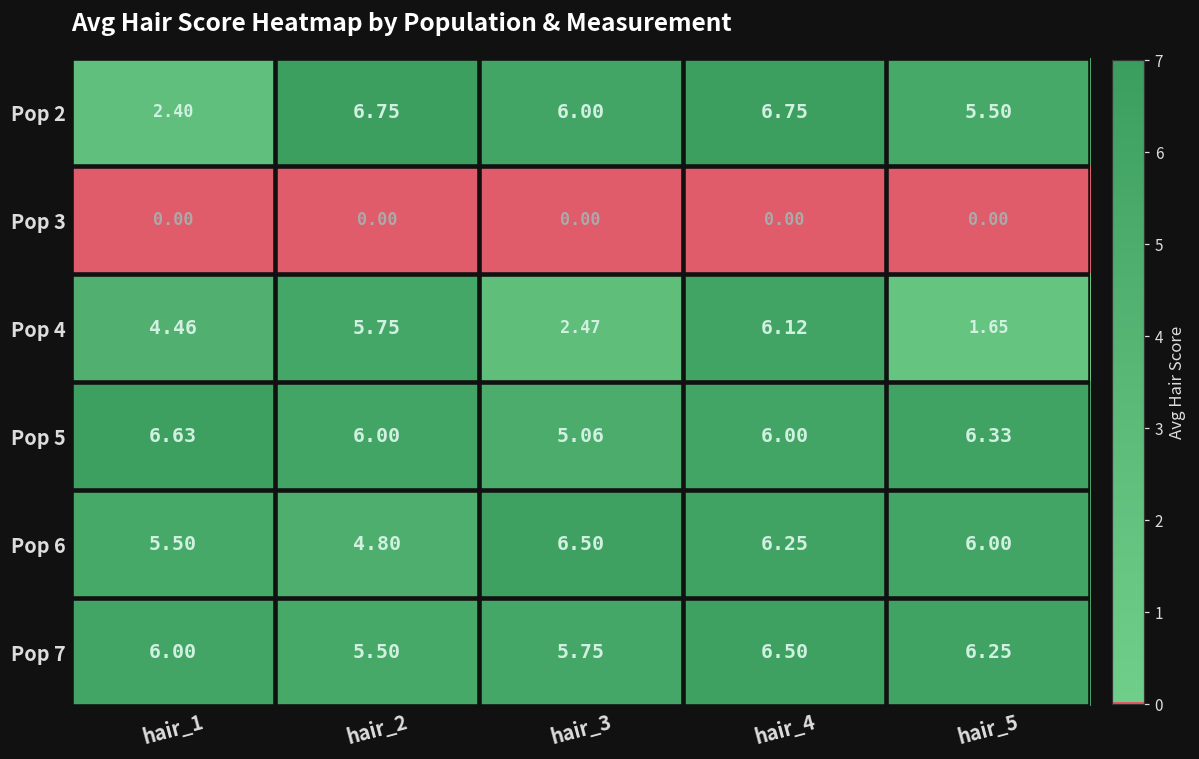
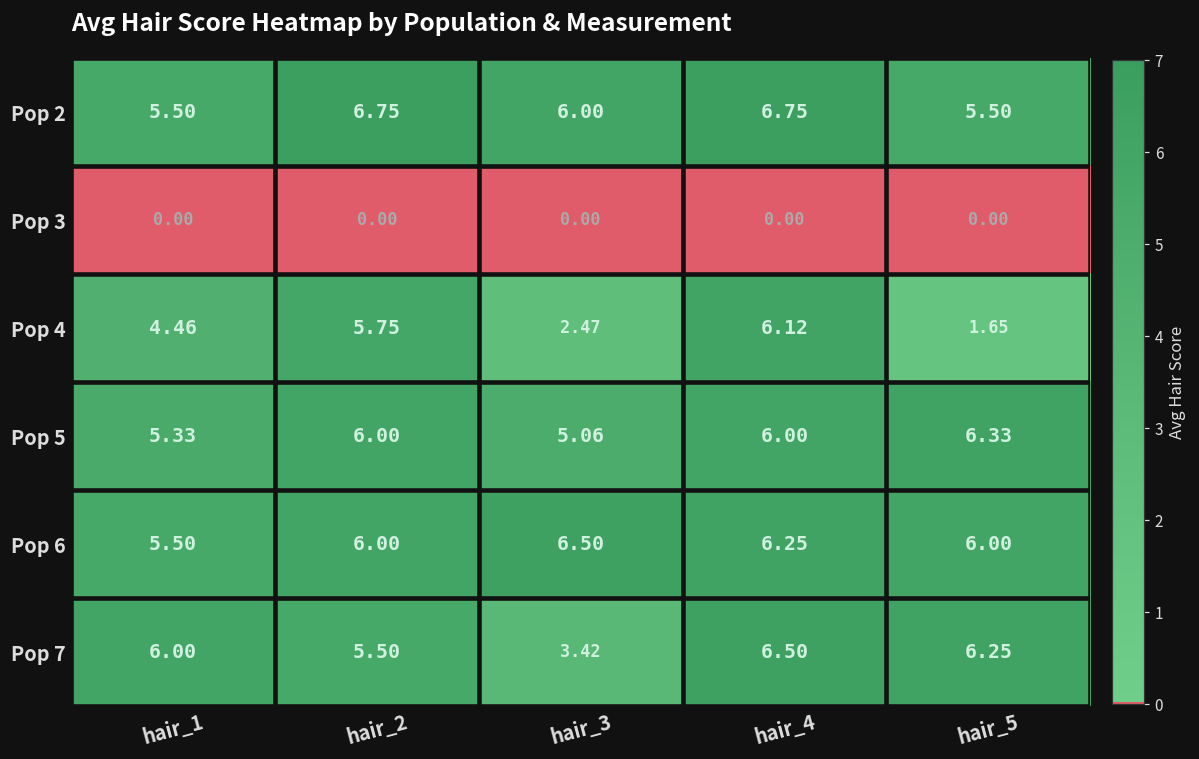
  {
    "Pop 2": {
-     "hair_1": 2.40,
+     "hair_1": 5.50,
      "hair_2": 6.75,
      "hair_3": 6.00,
      "hair_4": 6.75,
      "hair_5": 5.50
    },
    "Pop 3": {
      "hair_1": 0.00,
      "hair_2": 0.00,
      "hair_3": 0.00,
      "hair_4": 0.00,
      "hair_5": 0.00
    },
    "Pop 4": {
      "hair_1": 4.46,
      "hair_2": 5.75,
      "hair_3": 2.47,
      "hair_4": 6.12,
      "hair_5": 1.65
    },
    "Pop 5": {
-     "hair_1": 6.63,
+     "hair_1": 5.33,
      "hair_2": 6.00,
      "hair_3": 5.06,
      "hair_4": 6.00,
      "hair_5": 6.33
    },
    "Pop 6": {
      "hair_1": 5.50,
-     "hair_2": 4.80,
+     "hair_2": 6.00,
      "hair_3": 6.50,
      "hair_4": 6.25,
      "hair_5": 6.00
    },
    "Pop 7": {
      "hair_1": 6.00,
      "hair_2": 5.50,
-     "hair_3": 5.75,
+     "hair_3": 3.42,
      "hair_4": 6.50,
      "hair_5": 6.25
    }
  }
